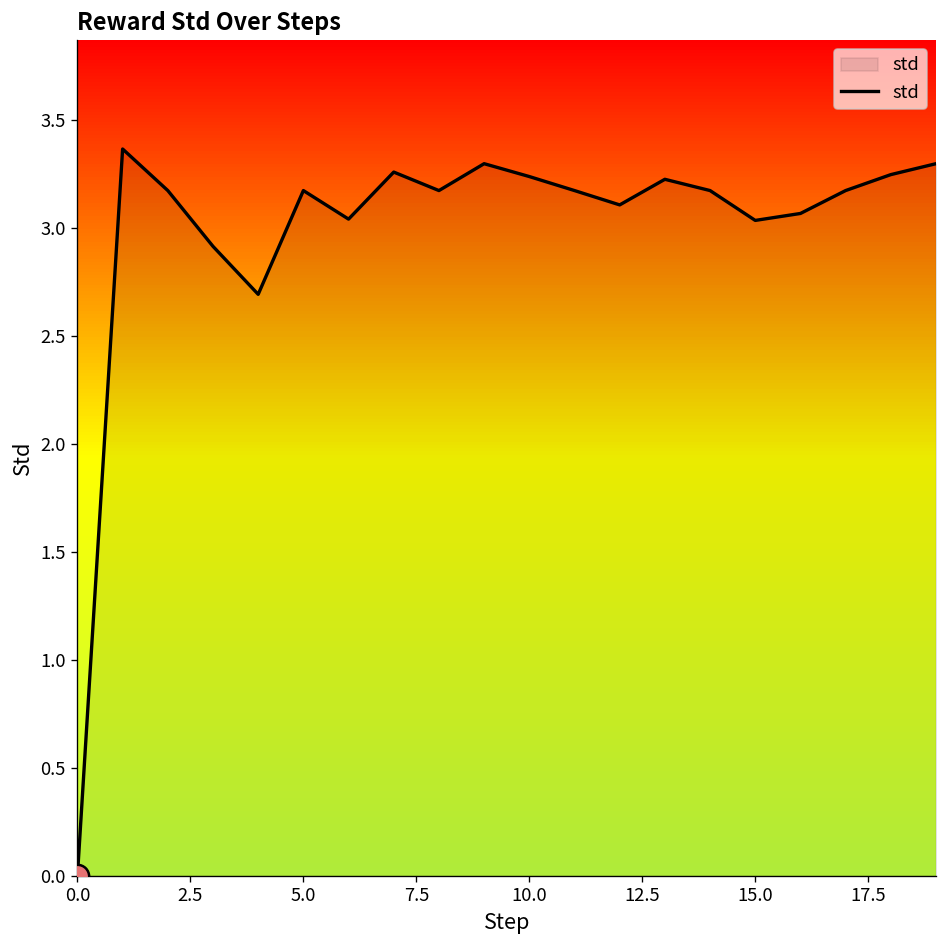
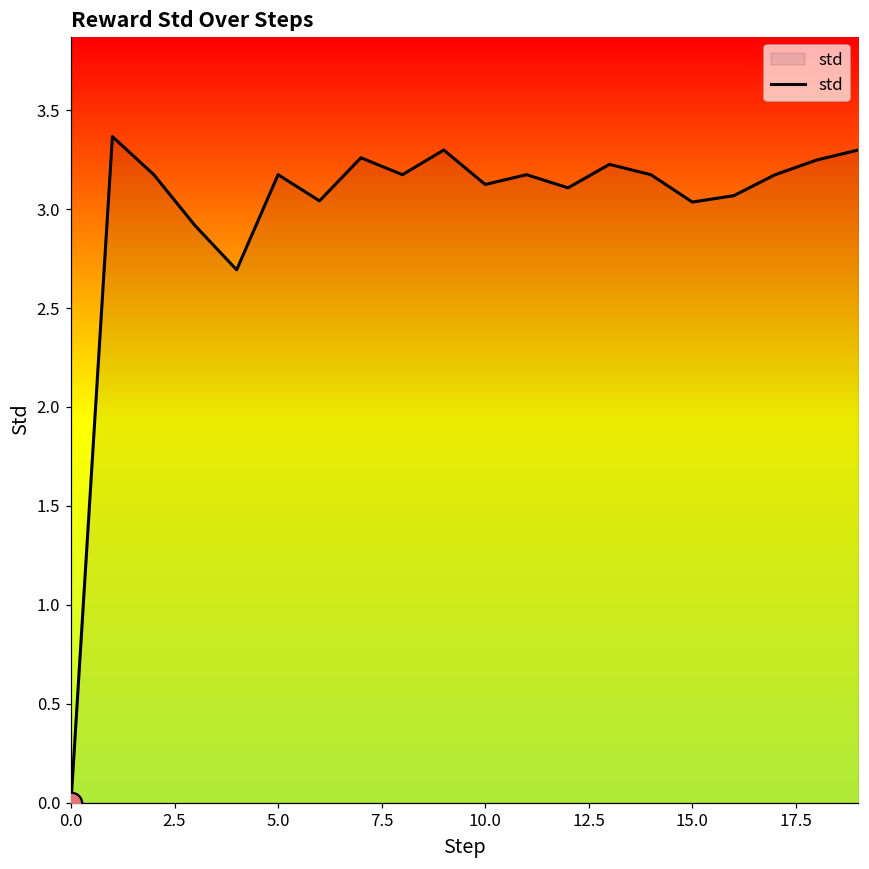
  {
    "std": {
      "5.0": 3.17,
-     "10.0": 3.24,
+     "10.0": 3.12,
      "15.0": 3.04
    }
  }
